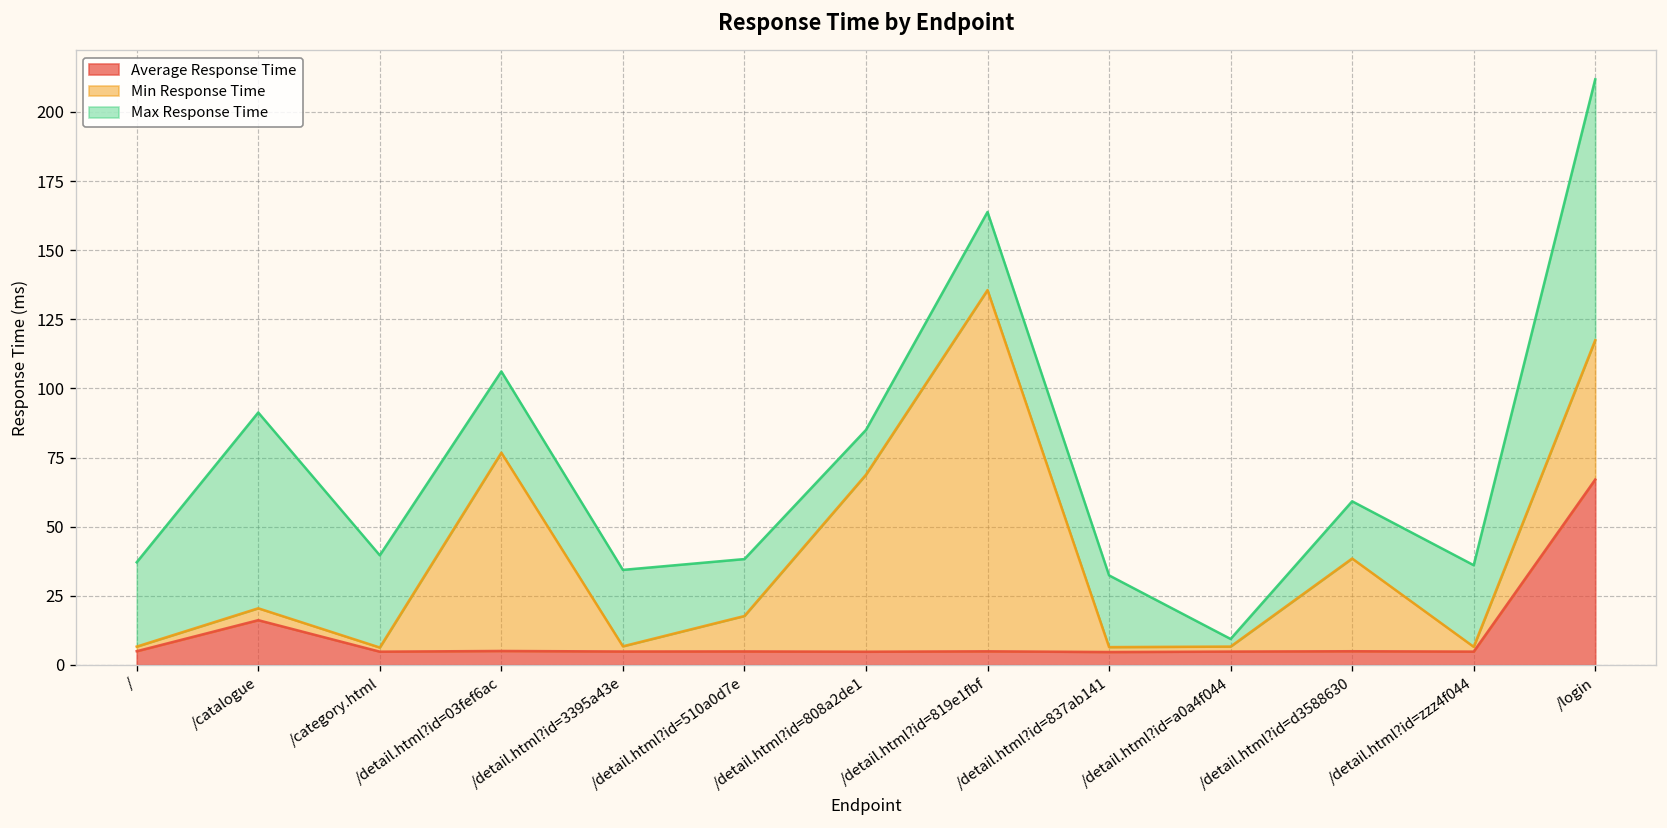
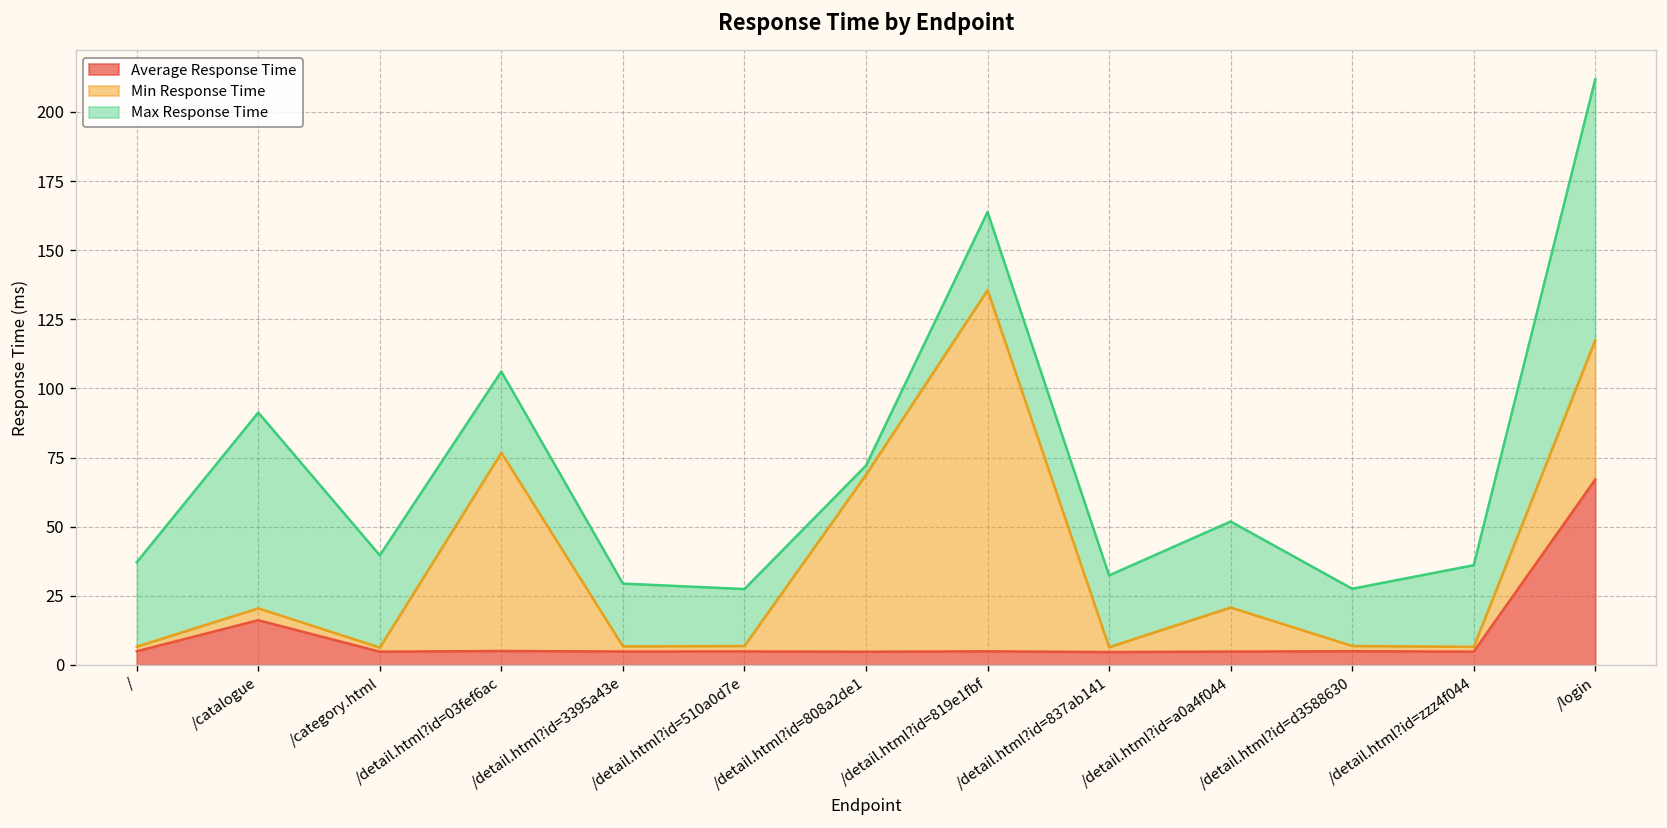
  {
    "Average Response Time": {
      "/": 5,
      "/catalogue": 16,
      "/category.html": 5,
      "/detail.html?id=03fef6ac": 5,
      "/detail.html?id=3395a43e": 5,
      "/detail.html?id=510a0d7e": 5,
      "/detail.html?id=808a2de1": 5,
      "/detail.html?id=819e1fbf": 5,
      "/detail.html?id=837ab141": 5,
      "/detail.html?id=a0a4f044": 5,
      "/detail.html?id=d3588630": 5,
      "/detail.html?id=zzz4f044": 5,
      "/login": 67
    },
    "Min Response Time": {
      "/": 2,
      "/catalogue": 4,
      "/category.html": 2,
      "/detail.html?id=03fef6ac": 72,
      "/detail.html?id=3395a43e": 2,
-     "/detail.html?id=510a0d7e": 13,
+     "/detail.html?id=510a0d7e": 2,
      "/detail.html?id=808a2de1": 64,
      "/detail.html?id=819e1fbf": 131,
      "/detail.html?id=837ab141": 2,
-     "/detail.html?id=a0a4f044": 2,
-     "/detail.html?id=d3588630": 34,
+     "/detail.html?id=a0a4f044": 16,
+     "/detail.html?id=d3588630": 2,
      "/detail.html?id=zzz4f044": 2,
      "/login": 50
    },
    "Max Response Time": {
      "/": 31,
      "/catalogue": 71,
      "/category.html": 33,
      "/detail.html?id=03fef6ac": 29,
-     "/detail.html?id=3395a43e": 28,
+     "/detail.html?id=3395a43e": 23,
      "/detail.html?id=510a0d7e": 21,
-     "/detail.html?id=808a2de1": 16,
+     "/detail.html?id=808a2de1": 3,
      "/detail.html?id=819e1fbf": 28,
      "/detail.html?id=837ab141": 26,
-     "/detail.html?id=a0a4f044": 3,
+     "/detail.html?id=a0a4f044": 31,
      "/detail.html?id=d3588630": 21,
      "/detail.html?id=zzz4f044": 30,
      "/login": 94
    }
  }
